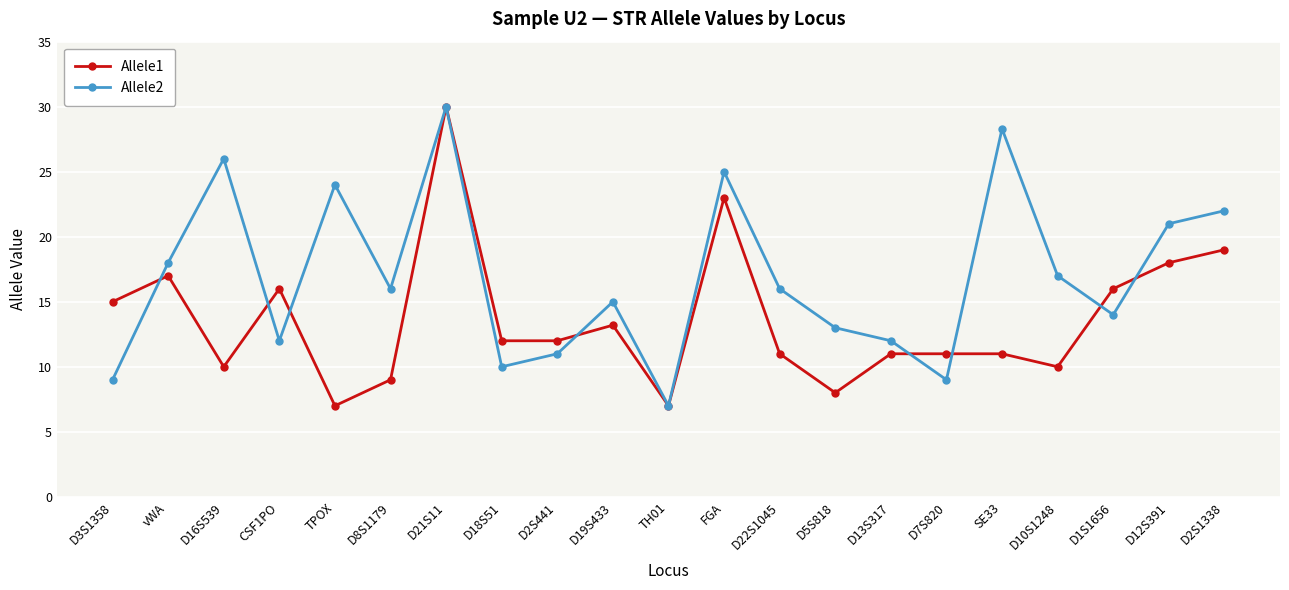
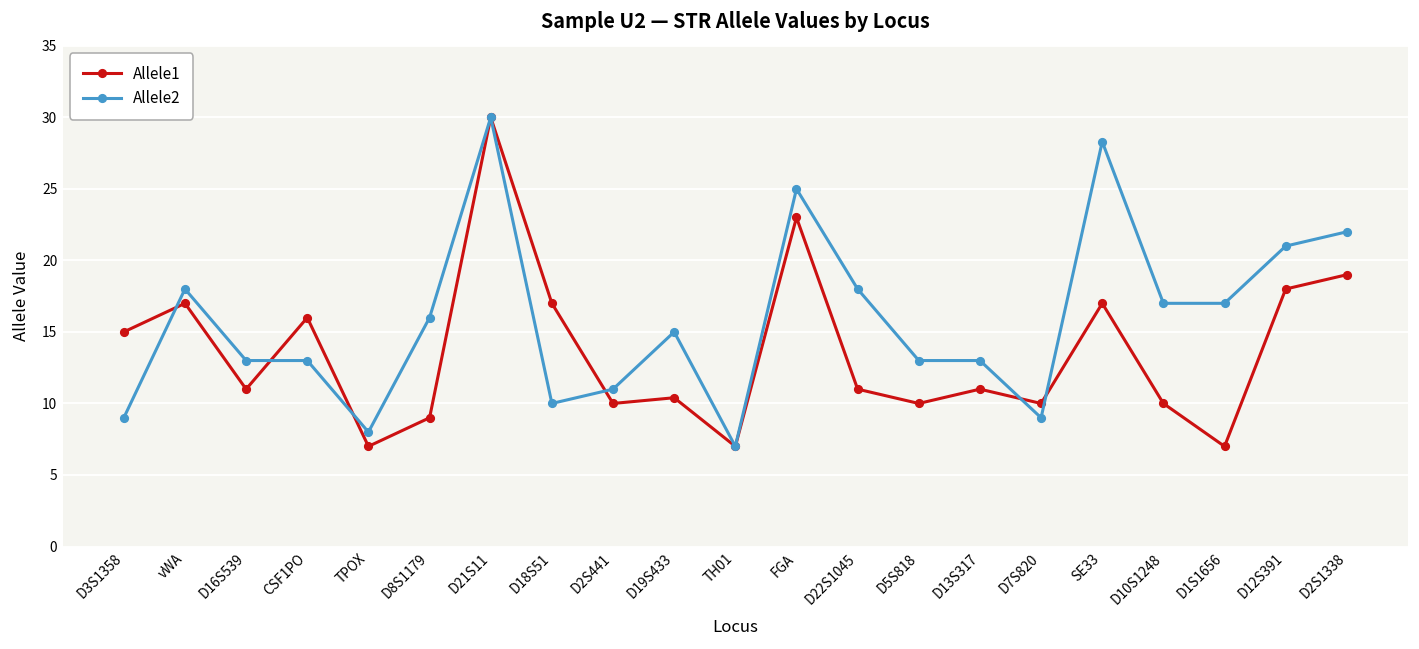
  {
    "Allele1": {
      "D3S1358": 15.0,
      "vWA": 17.0,
-     "D16S539": 10,
+     "D16S539": 11,
      "CSF1PO": 16.0,
      "TPOX": 7.0,
      "D8S1179": 9.0,
-     "D18S51": 12,
-     "D2S441": 12,
-     "D19S433": 13.2,
+     "D18S51": 17,
+     "D2S441": 10,
+     "D19S433": 10.4,
      "FGA": 23.0,
      "D22S1045": 11.0,
-     "D5S818": 8,
+     "D5S818": 10,
      "D13S317": 11.0,
-     "D7S820": 11,
-     "SE33": 11,
+     "D7S820": 10,
+     "SE33": 17,
      "D10S1248": 10.0,
-     "D1S1656": 16,
+     "D1S1656": 7,
      "D12S391": 18.0,
      "D2S1338": 19.0
    },
    "Allele2": {
      "D3S1358": 9,
      "vWA": 18,
-     "D16S539": 26,
-     "CSF1PO": 12,
-     "TPOX": 24,
+     "D16S539": 13,
+     "CSF1PO": 13,
+     "TPOX": 8,
      "D8S1179": 16,
      "D18S51": 10,
      "D2S441": 11,
      "D19S433": 15,
      "FGA": 25,
-     "D22S1045": 16,
+     "D22S1045": 18,
      "D5S818": 13,
-     "D13S317": 12,
+     "D13S317": 13,
      "D7S820": 9,
      "SE33": 28.3,
      "D10S1248": 17,
-     "D1S1656": 14,
+     "D1S1656": 17,
      "D12S391": 21,
      "D2S1338": 22
    }
  }
